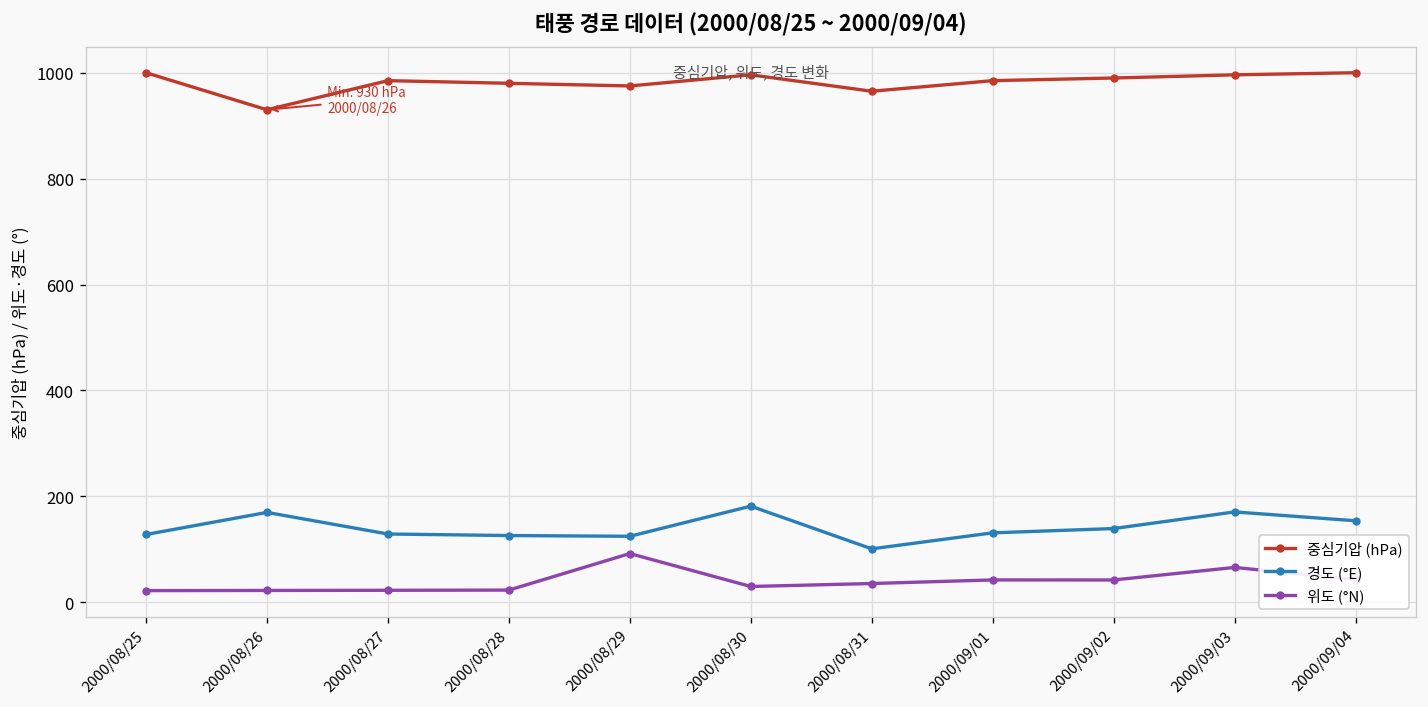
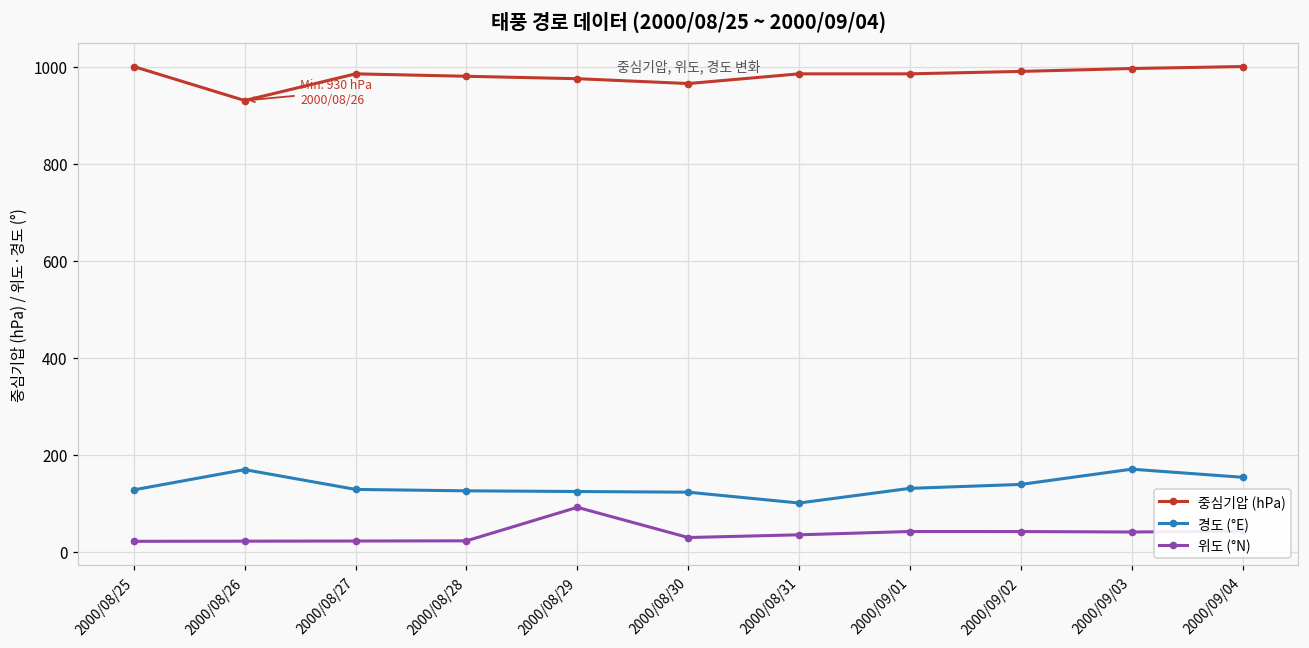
  {
    "중심기압 (hPa)": {
      "2000/08/25": 1000,
      "2000/08/27": 990,
      "2000/08/28": 980,
      "2000/08/29": 980,
-     "2000/08/30": 1000,
-     "2000/08/31": 970,
+     "2000/08/30": 970,
+     "2000/08/31": 990,
      "2000/09/01": 990,
      "2000/09/02": 990,
      "2000/09/03": 1000,
      "2000/09/04": 1000
    },
    "경도 (°E)": {
      "2000/08/25": 130,
      "2000/08/26": 170,
      "2000/08/27": 130,
      "2000/08/28": 130,
      "2000/08/29": 120,
-     "2000/08/30": 180,
+     "2000/08/30": 120,
      "2000/08/31": 100,
      "2000/09/01": 130,
      "2000/09/02": 140,
      "2000/09/03": 170,
      "2000/09/04": 150
    },
    "위도 (°N)": {
      "2000/08/25": 20,
      "2000/08/26": 20,
      "2000/08/27": 20,
      "2000/08/28": 20,
      "2000/08/29": 90,
      "2000/08/30": 30,
      "2000/08/31": 40,
      "2000/09/01": 40,
      "2000/09/02": 40,
-     "2000/09/03": 70
+     "2000/09/03": 40
    }
  }
